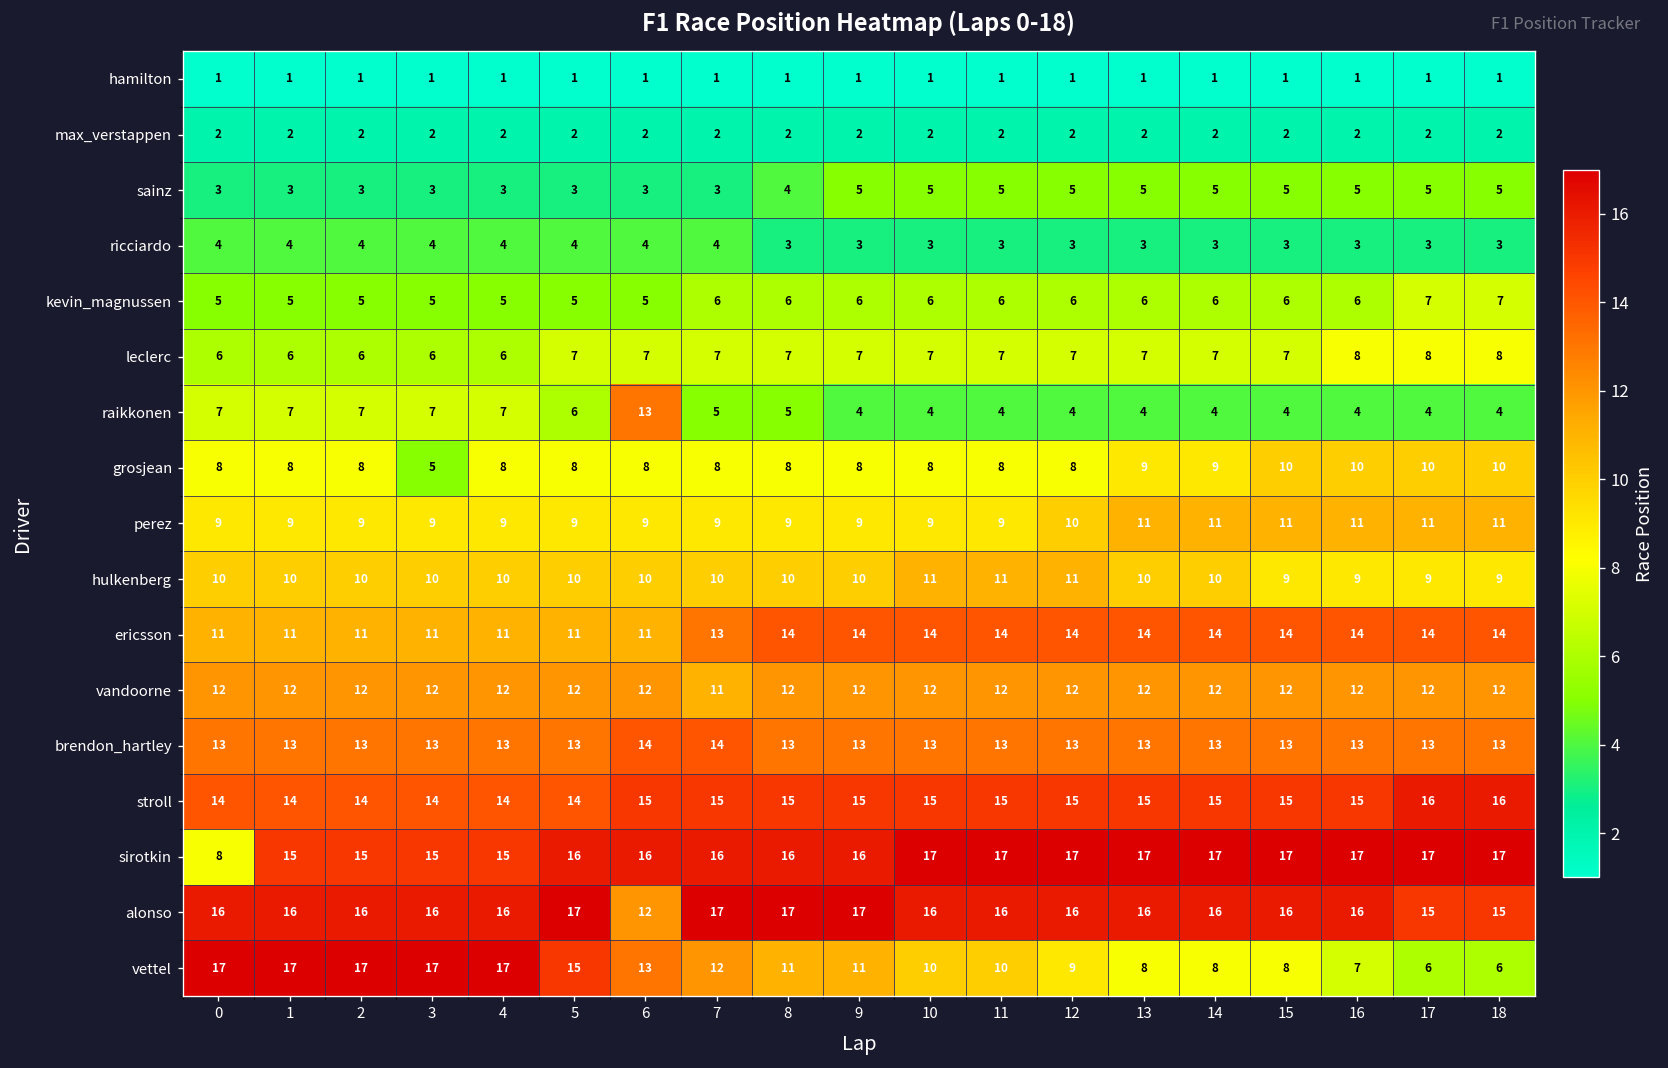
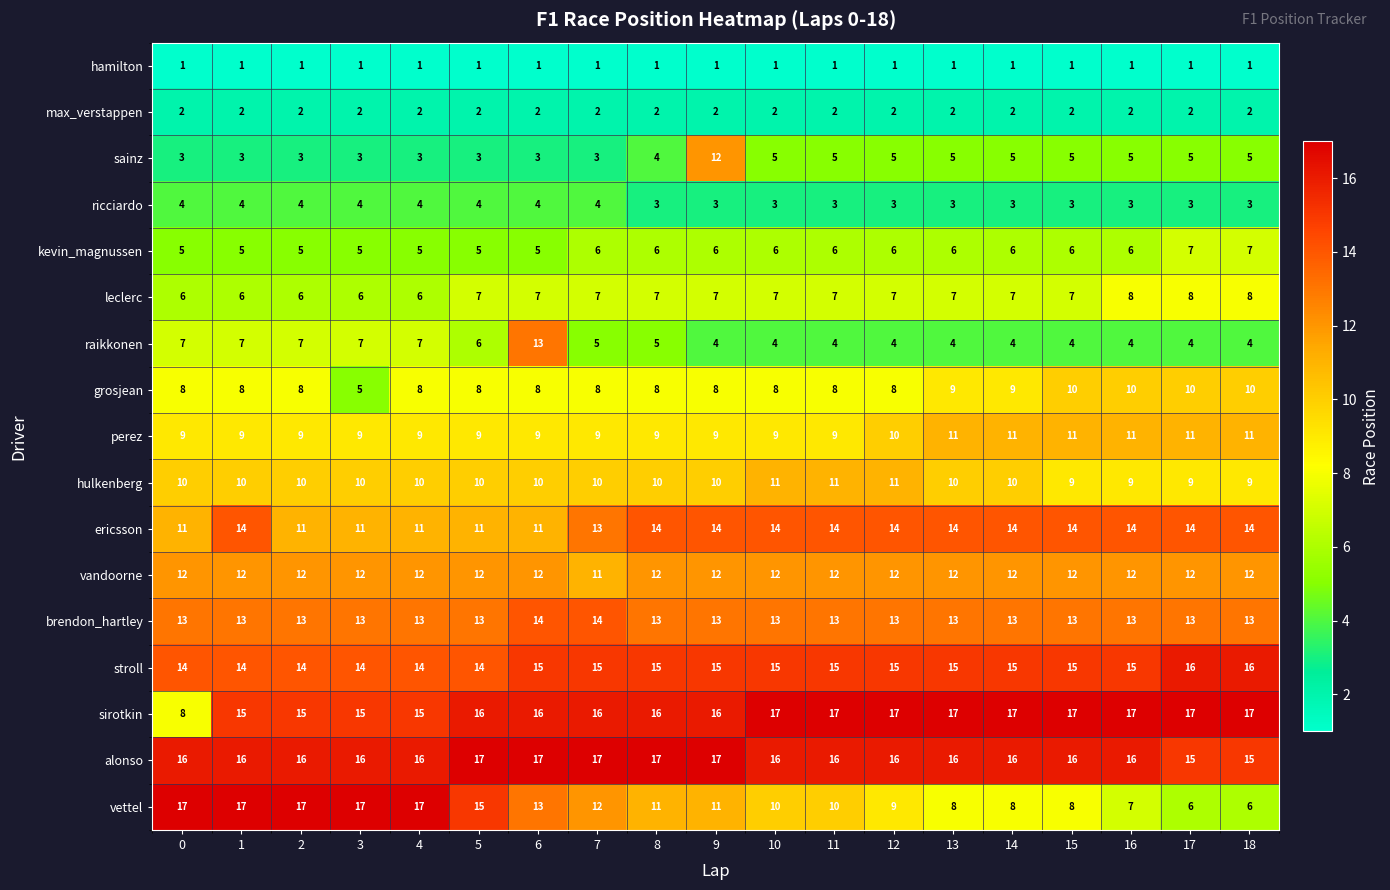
  {
    "sainz": {
      "0": 3,
      "1": 3,
      "2": 3,
      "3": 3,
      "4": 3,
      "5": 3,
      "6": 3,
      "7": 3,
      "8": 4,
-     "9": 5,
+     "9": 12,
      "10": 5,
      "11": 5,
      "12": 5,
      "13": 5,
      "14": 5,
      "15": 5,
      "16": 5,
      "17": 5,
      "18": 5
    },
    "ericsson": {
      "0": 11,
-     "1": 11,
+     "1": 14,
      "2": 11,
      "3": 11,
      "4": 11,
      "5": 11,
      "6": 11,
      "7": 13,
      "8": 14,
      "9": 14,
      "10": 14,
      "11": 14,
      "12": 14,
      "13": 14,
      "14": 14,
      "15": 14,
      "16": 14,
      "17": 14,
      "18": 14
    },
    "alonso": {
      "0": 16,
      "1": 16,
      "2": 16,
      "3": 16,
      "4": 16,
      "5": 17,
-     "6": 12,
+     "6": 17,
      "7": 17,
      "8": 17,
      "9": 17,
      "10": 16,
      "11": 16,
      "12": 16,
      "13": 16,
      "14": 16,
      "15": 16,
      "16": 16,
      "17": 15,
      "18": 15
    }
  }
